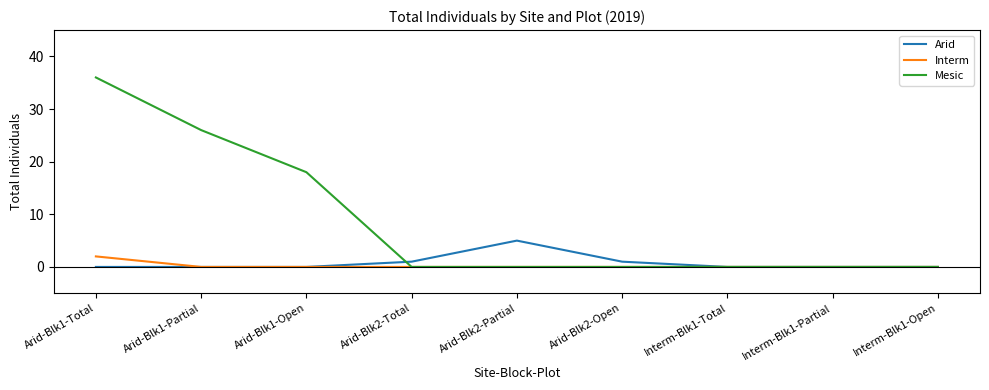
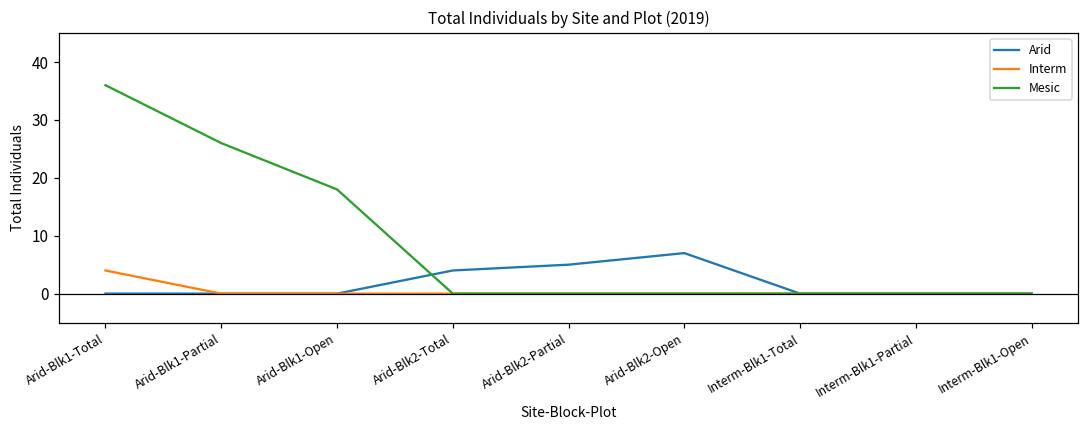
  {
    "Arid": {
      "Arid-Blk1-Total": 0,
-     "Arid-Blk2-Total": 1,
+     "Arid-Blk2-Total": 4,
      "Arid-Blk2-Partial": 5,
-     "Arid-Blk2-Open": 1
+     "Arid-Blk2-Open": 7
    },
    "Interm": {
-     "Arid-Blk1-Total": 2
+     "Arid-Blk1-Total": 4
    },
    "Mesic": {
      "Arid-Blk1-Total": 36,
      "Arid-Blk1-Partial": 26,
      "Arid-Blk1-Open": 18
    }
  }
